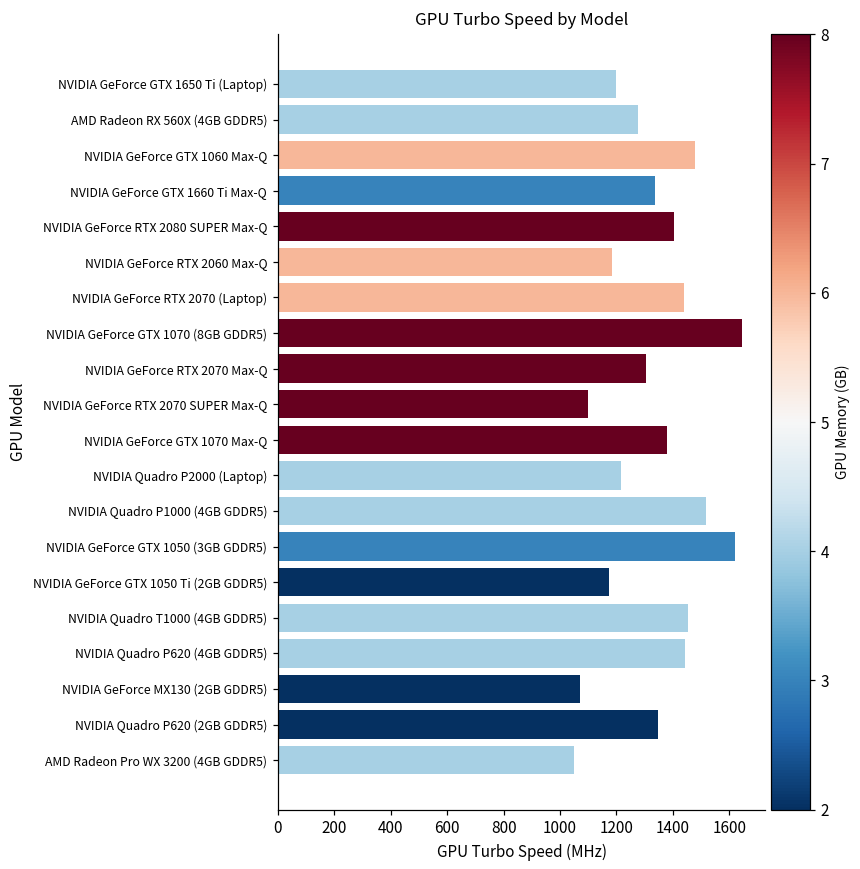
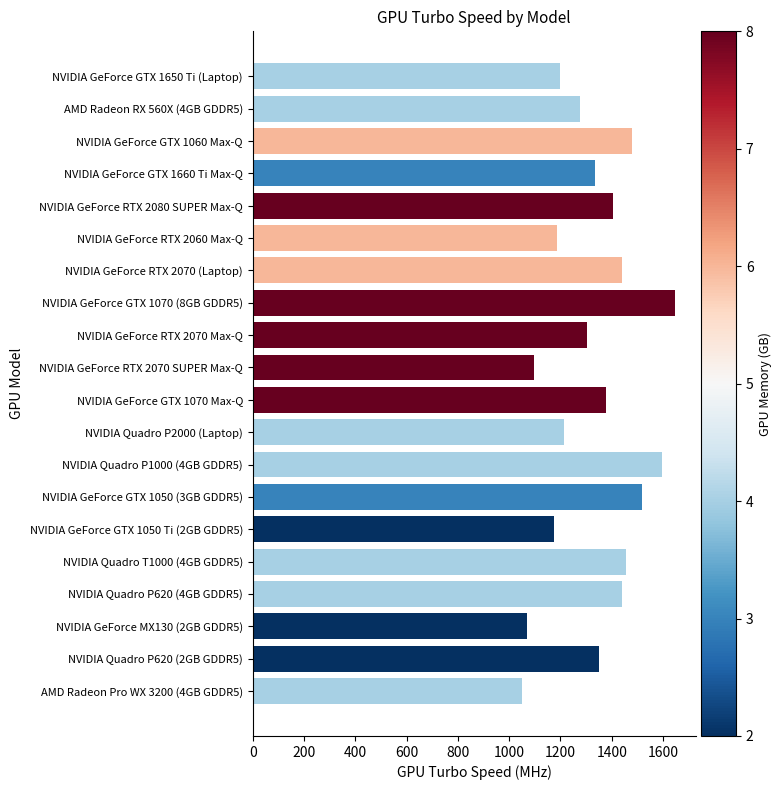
  {
    "NVIDIA GeForce GTX 1650 Ti (Laptop)": 1200,
    "AMD Radeon RX 560X (4GB GDDR5)": 1280,
    "NVIDIA GeForce GTX 1060 Max-Q": 1480,
    "NVIDIA GeForce GTX 1660 Ti Max-Q": 1340,
    "NVIDIA GeForce RTX 2080 SUPER Max-Q": 1400,
    "NVIDIA GeForce RTX 2060 Max-Q": 1190,
    "NVIDIA GeForce RTX 2070 (Laptop)": 1440,
    "NVIDIA GeForce GTX 1070 (8GB GDDR5)": 1650,
    "NVIDIA GeForce RTX 2070 Max-Q": 1310,
    "NVIDIA GeForce RTX 2070 SUPER Max-Q": 1100,
    "NVIDIA GeForce GTX 1070 Max-Q": 1380,
    "NVIDIA Quadro P2000 (Laptop)": 1220,
-   "NVIDIA Quadro P1000 (4GB GDDR5)": 1520,
-   "NVIDIA GeForce GTX 1050 (3GB GDDR5)": 1620,
+   "NVIDIA Quadro P1000 (4GB GDDR5)": 1600,
+   "NVIDIA GeForce GTX 1050 (3GB GDDR5)": 1520,
    "NVIDIA GeForce GTX 1050 Ti (2GB GDDR5)": 1180,
    "NVIDIA Quadro T1000 (4GB GDDR5)": 1460,
    "NVIDIA Quadro P620 (4GB GDDR5)": 1440,
    "NVIDIA GeForce MX130 (2GB GDDR5)": 1070,
    "NVIDIA Quadro P620 (2GB GDDR5)": 1350,
    "AMD Radeon Pro WX 3200 (4GB GDDR5)": 1050
  }
